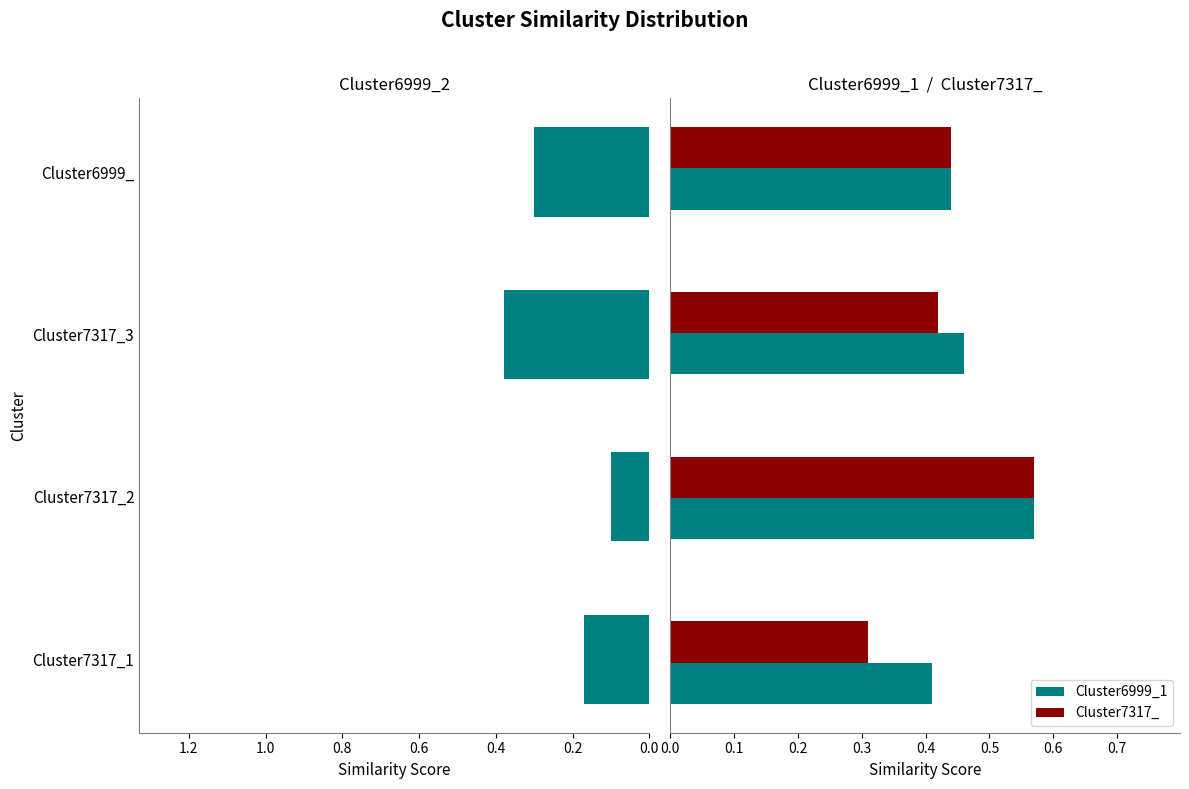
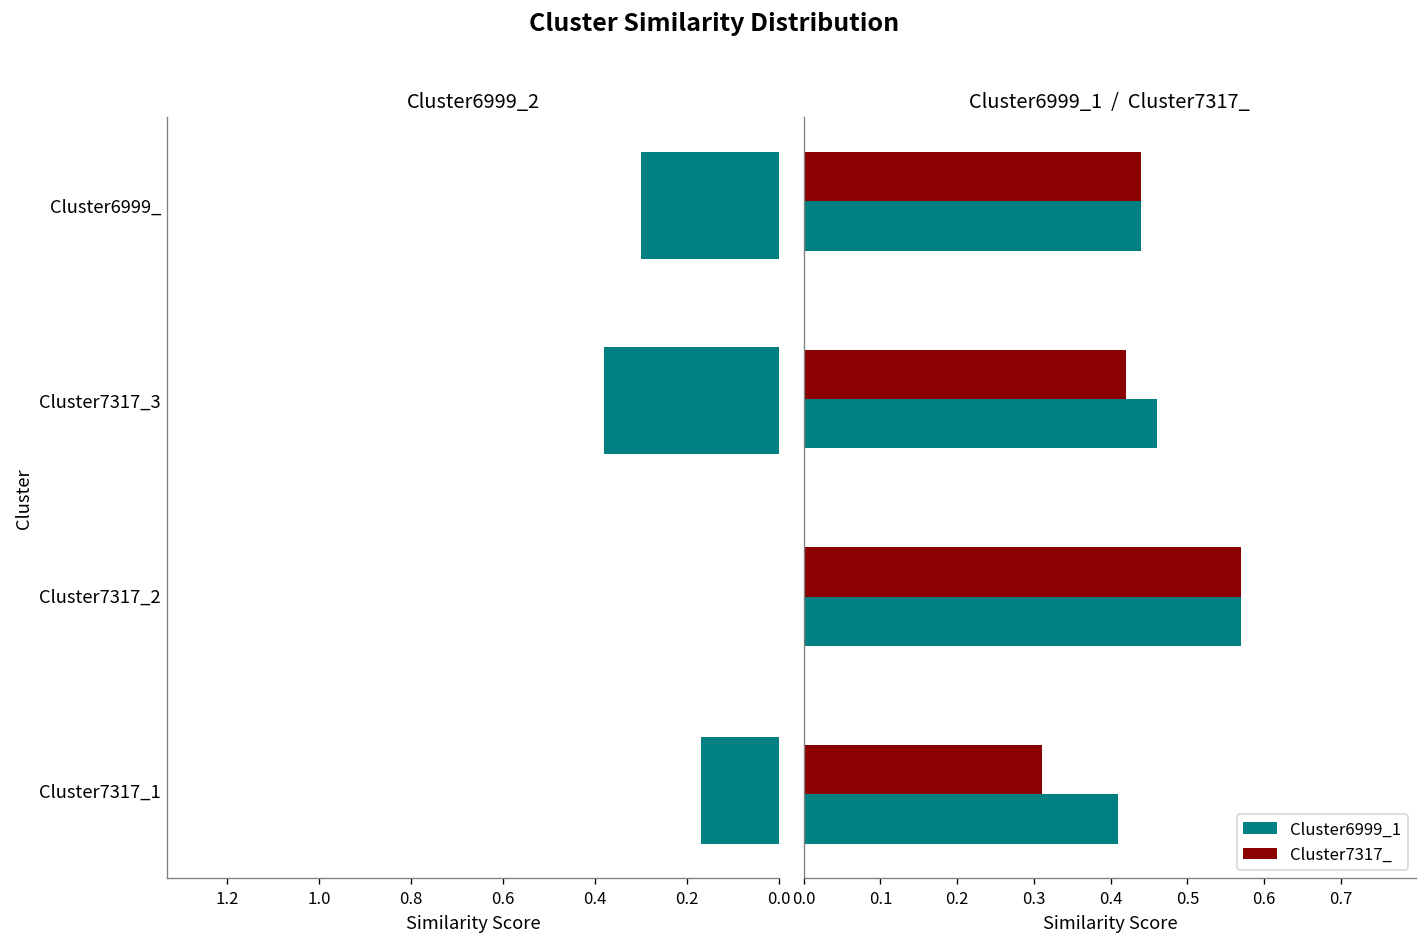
  {
    "Cluster6999_2": {
      "Cluster6999_": 0.3,
      "Cluster7317_3": 0.38,
-     "Cluster7317_2": 0.1,
+     "Cluster7317_2": 0.0,
      "Cluster7317_1": 0.17
    }
  }
